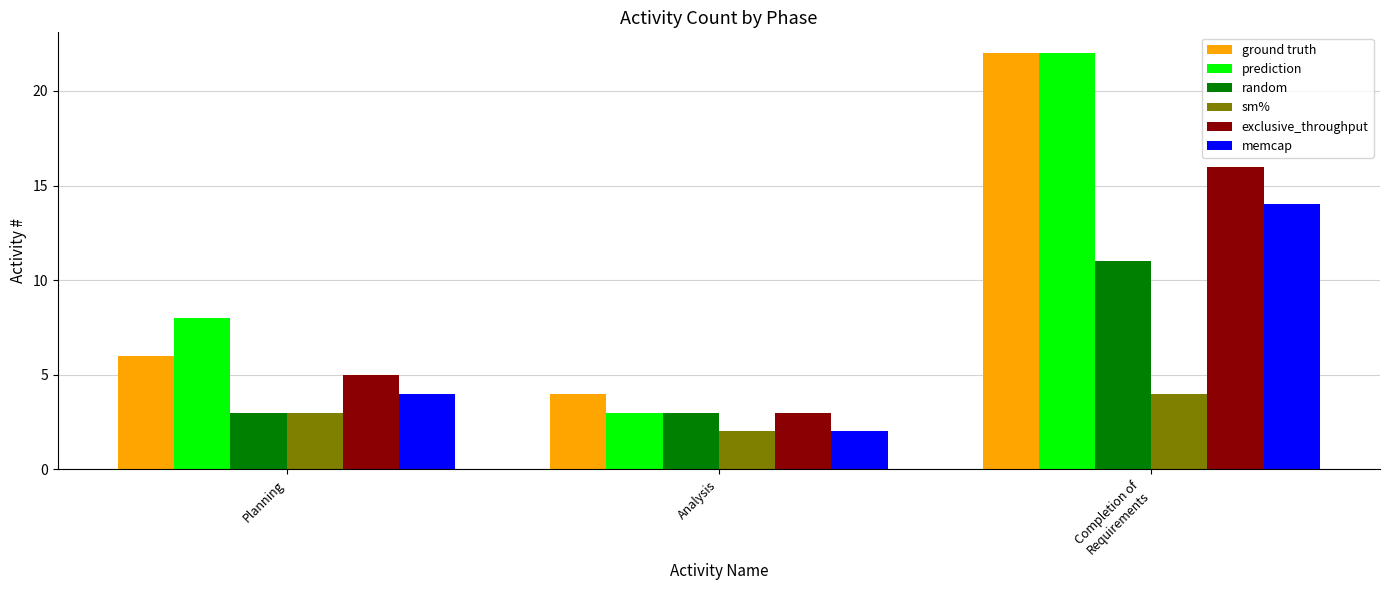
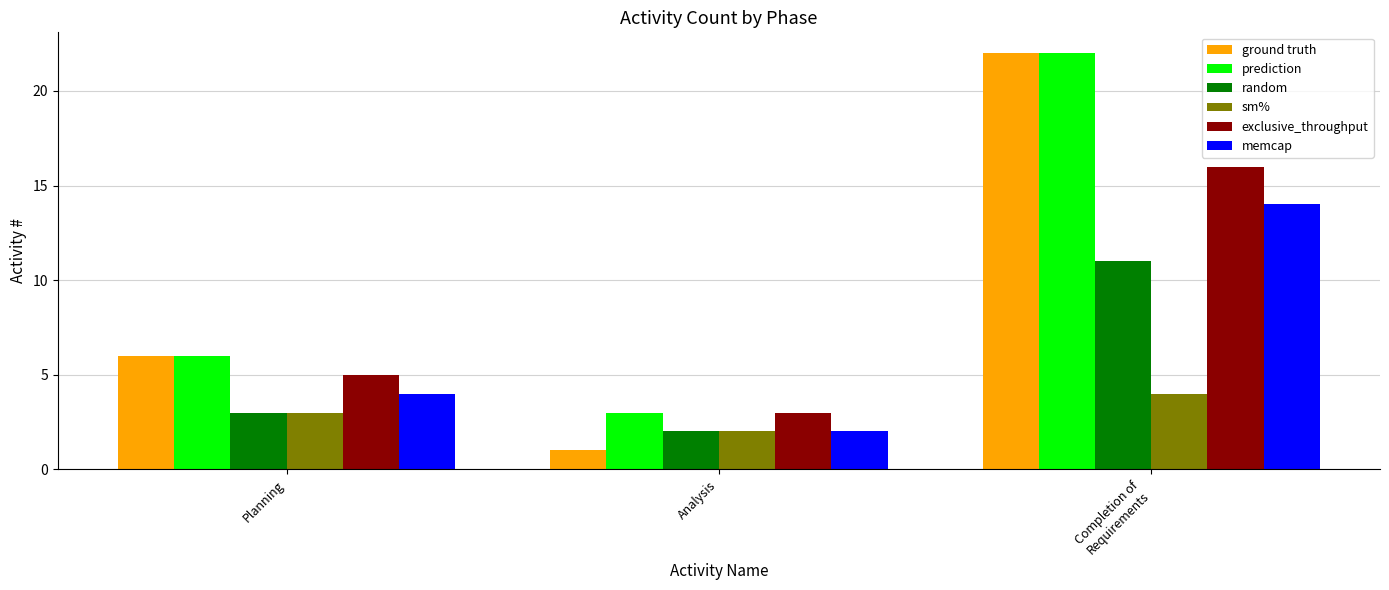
  {
    "ground truth": {
      "Planning": 6,
-     "Analysis": 4,
+     "Analysis": 1,
      "Completion of Requirements": 22
    },
    "prediction": {
-     "Planning": 8,
+     "Planning": 6,
      "Analysis": 3,
      "Completion of Requirements": 22
    },
    "random": {
      "Planning": 3,
-     "Analysis": 3,
+     "Analysis": 2,
      "Completion of Requirements": 11
    },
    "sm%": {
      "Planning": 3,
      "Analysis": 2,
      "Completion of Requirements": 4
    },
    "exclusive_throughput": {
      "Planning": 5,
      "Analysis": 3,
      "Completion of Requirements": 16
    },
    "memcap": {
      "Planning": 4,
      "Analysis": 2,
      "Completion of Requirements": 14
    }
  }
